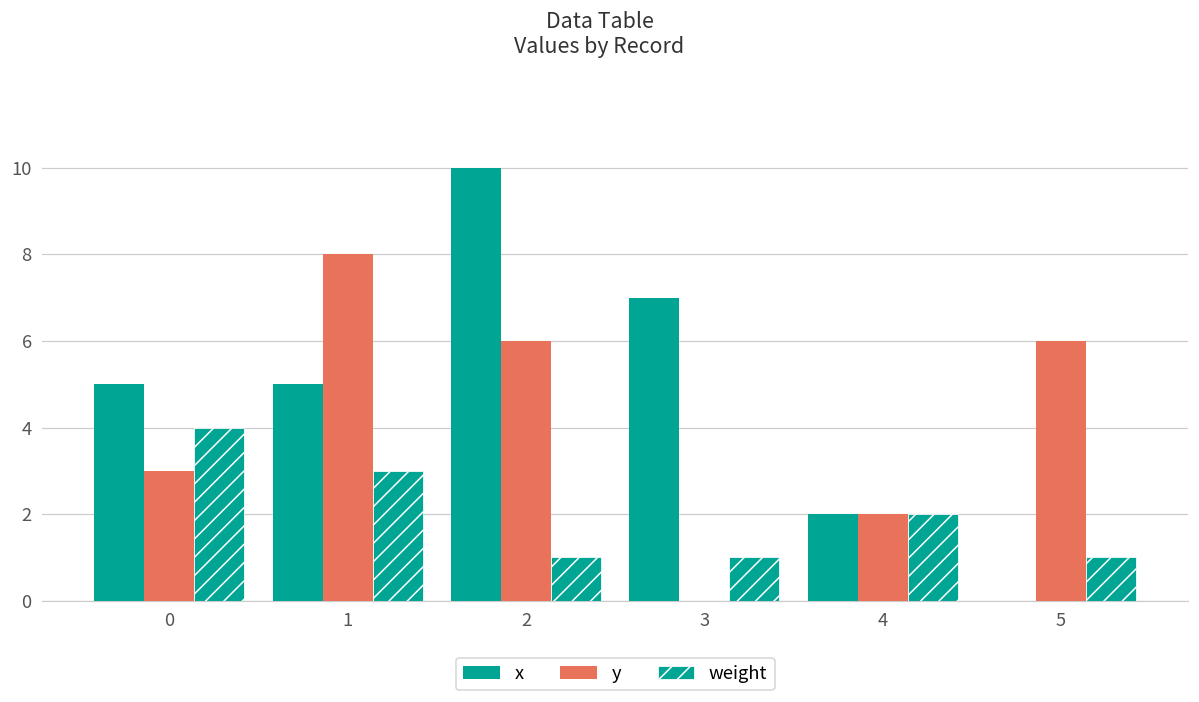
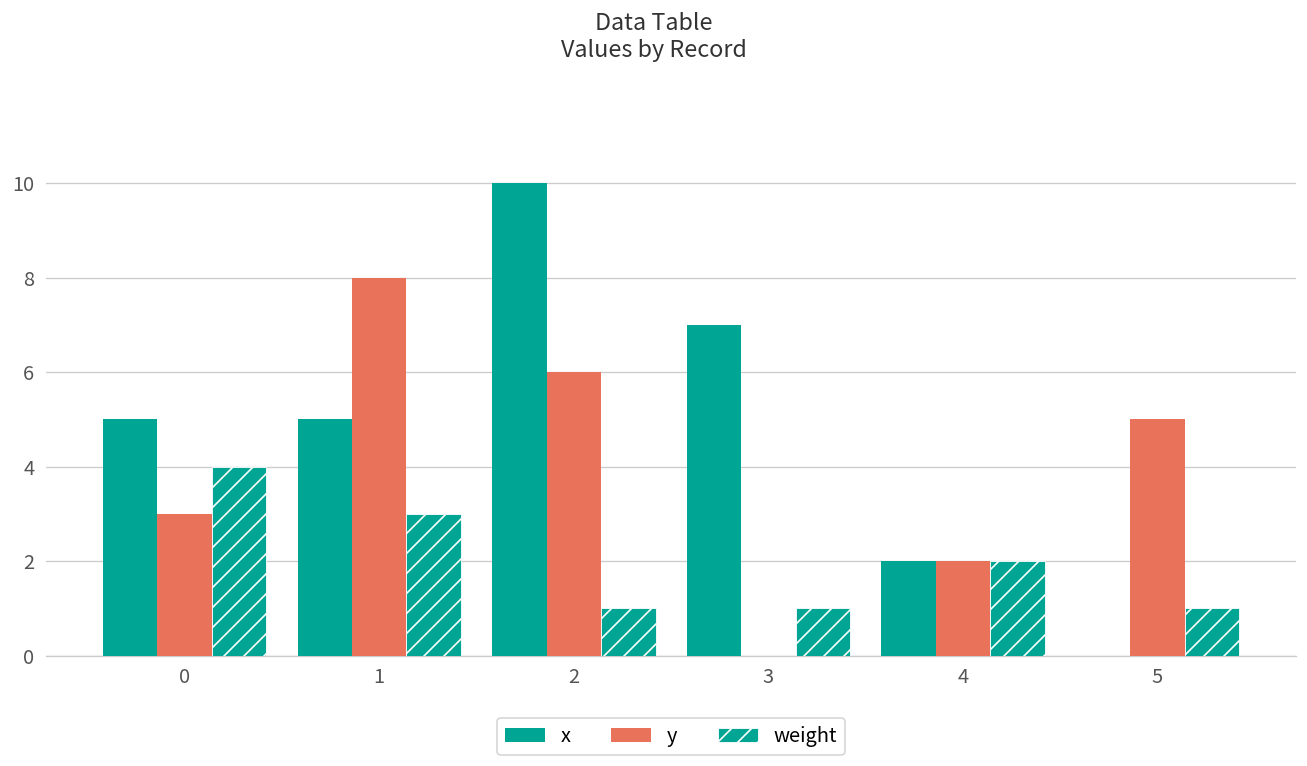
  {
    "y": {
      "0": 3,
      "1": 8,
      "2": 6,
      "3": 0,
      "4": 2,
-     "5": 6
+     "5": 5
    }
  }
